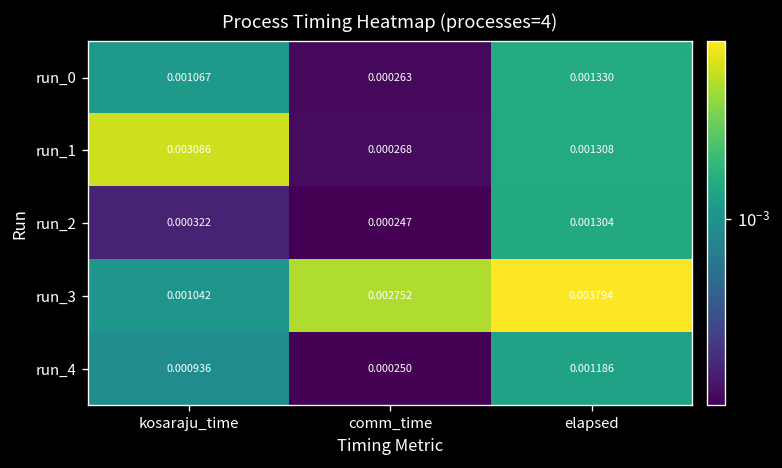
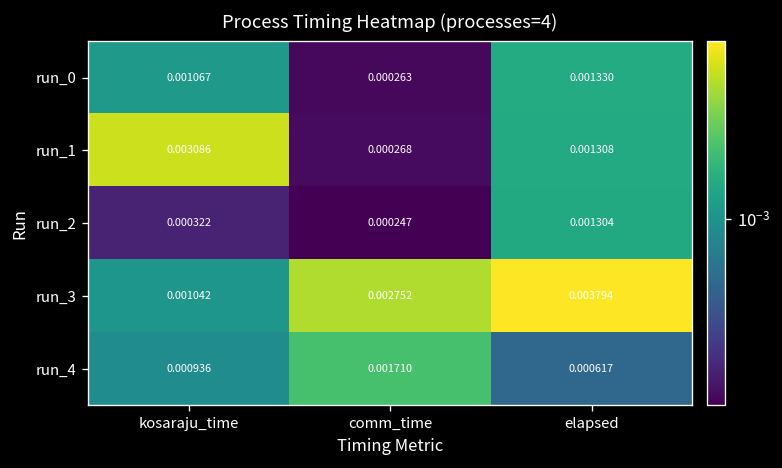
  {
    "run_0": {
      "kosaraju_time": 0.001067,
      "comm_time": 0.000263,
      "elapsed": 0.001330
    },
    "run_1": {
      "kosaraju_time": 0.003086,
      "comm_time": 0.000268,
      "elapsed": 0.001308
    },
    "run_2": {
      "kosaraju_time": 0.000322,
      "comm_time": 0.000247,
      "elapsed": 0.001304
    },
    "run_3": {
      "kosaraju_time": 0.001042,
      "comm_time": 0.002752,
      "elapsed": 0.003794
    },
    "run_4": {
      "kosaraju_time": 0.000936,
-     "comm_time": 0.000250,
-     "elapsed": 0.001186
+     "comm_time": 0.001710,
+     "elapsed": 0.000617
    }
  }
